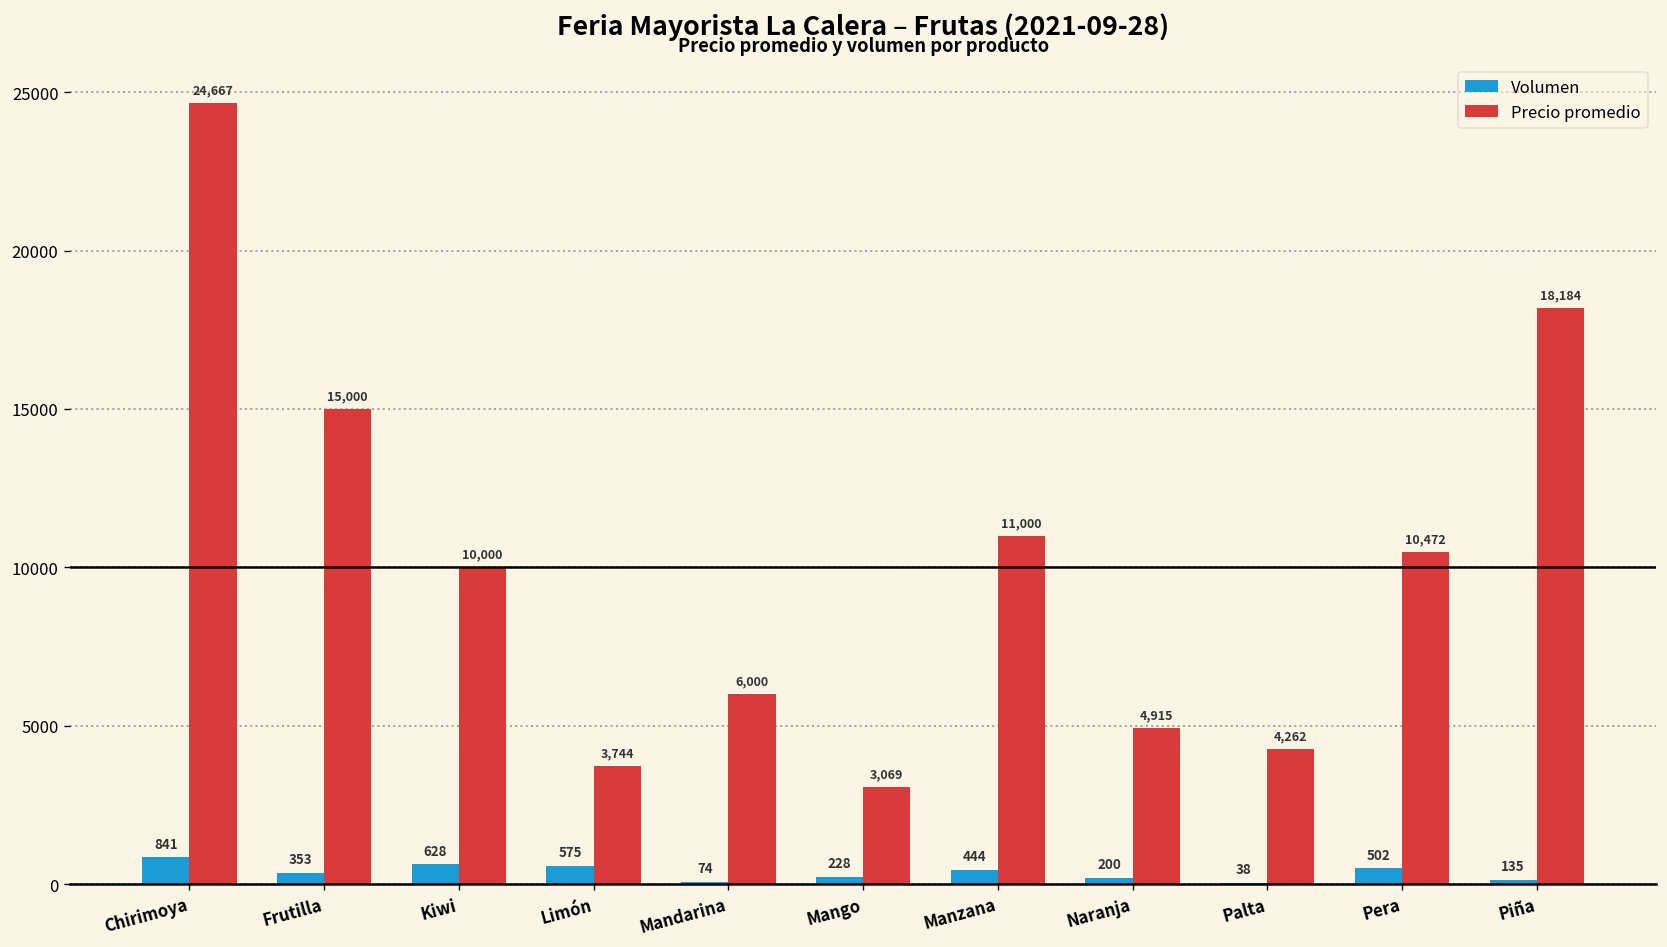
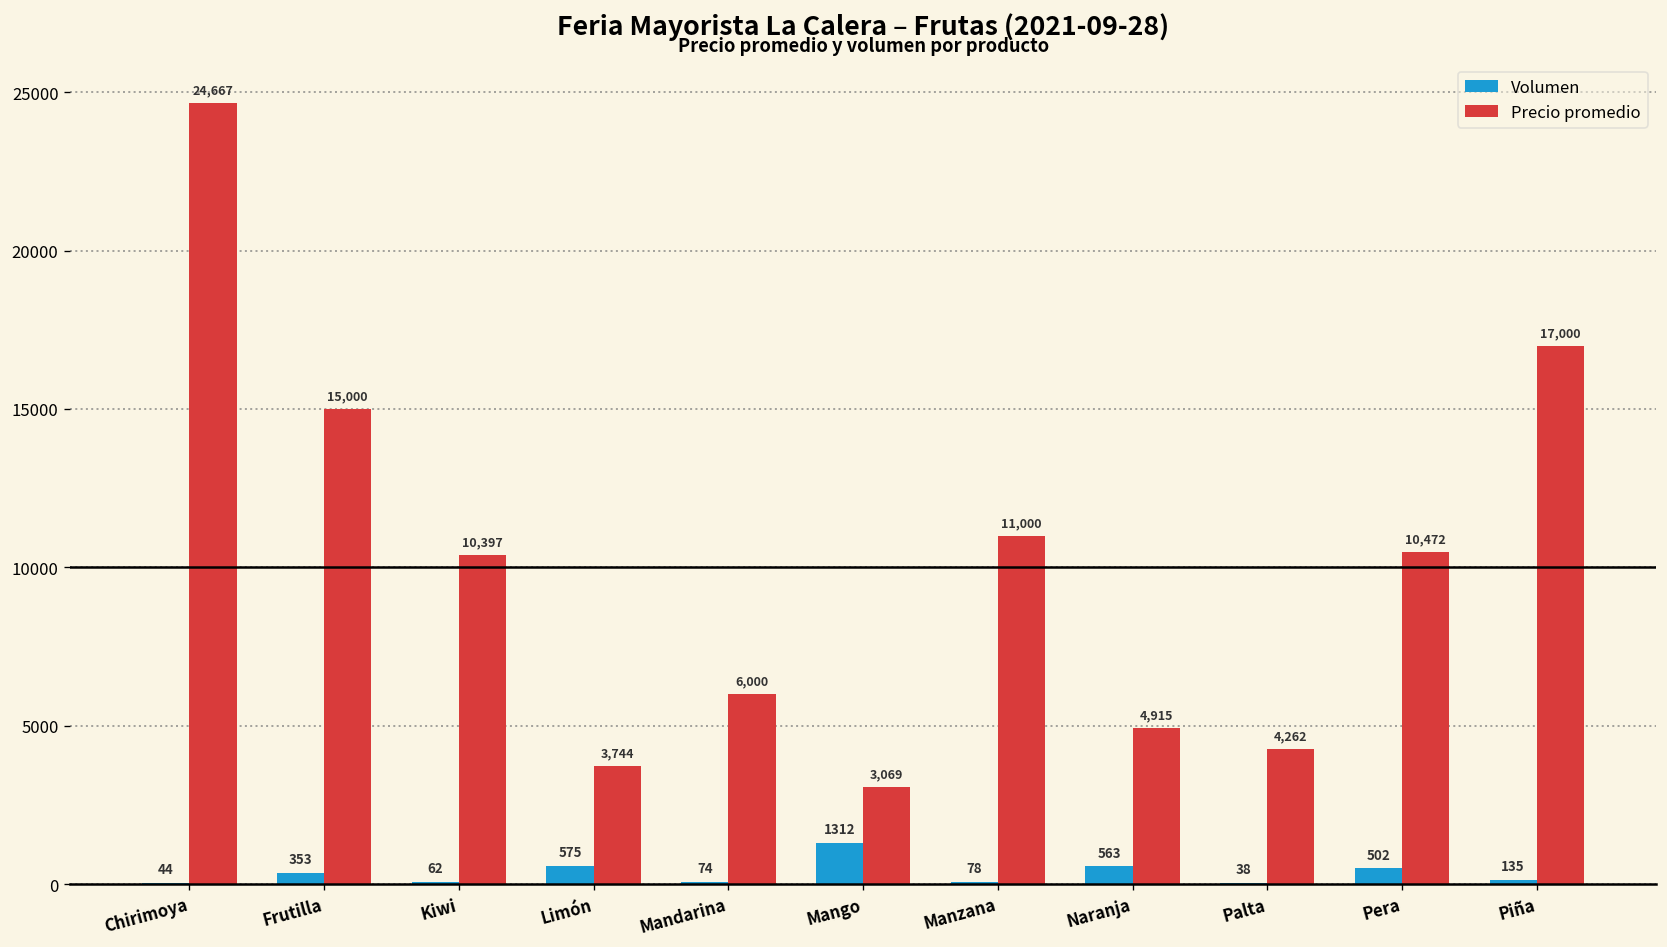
  {
    "Volumen": {
-     "Chirimoya": "841",
+     "Chirimoya": "44",
      "Frutilla": "353",
-     "Kiwi": "628",
+     "Kiwi": "62",
      "Limón": "575",
      "Mandarina": "74",
-     "Mango": "228",
-     "Manzana": "444",
-     "Naranja": "200",
+     "Mango": "1312",
+     "Manzana": "78",
+     "Naranja": "563",
      "Palta": "38",
      "Pera": "502",
      "Piña": "135"
    },
    "Precio promedio": {
      "Chirimoya": "24,667",
      "Frutilla": "15,000",
-     "Kiwi": "10,000",
+     "Kiwi": "10,397",
      "Limón": "3,744",
      "Mandarina": "6,000",
      "Mango": "3,069",
      "Manzana": "11,000",
      "Naranja": "4,915",
      "Palta": "4,262",
      "Pera": "10,472",
-     "Piña": "18,184"
+     "Piña": "17,000"
    }
  }
